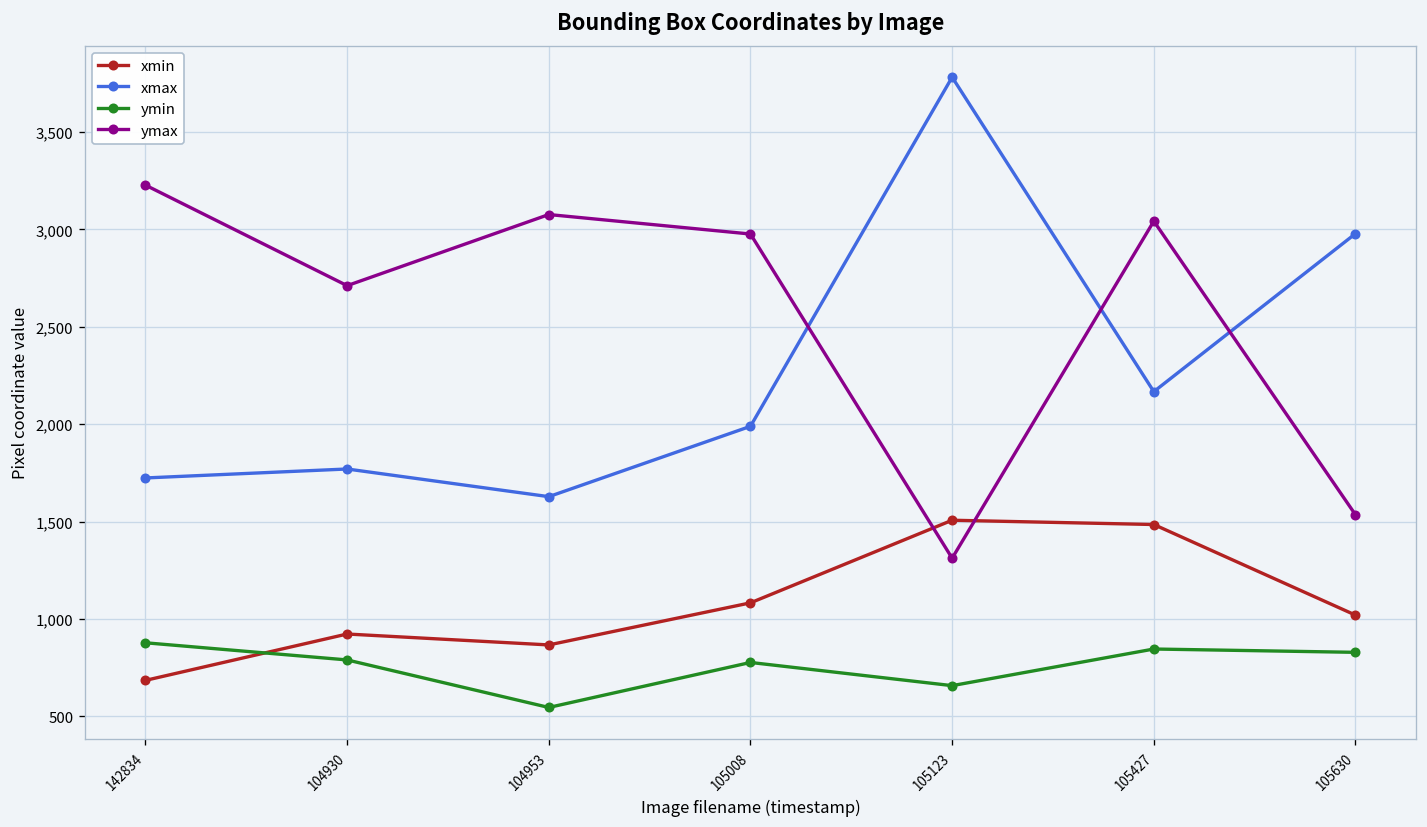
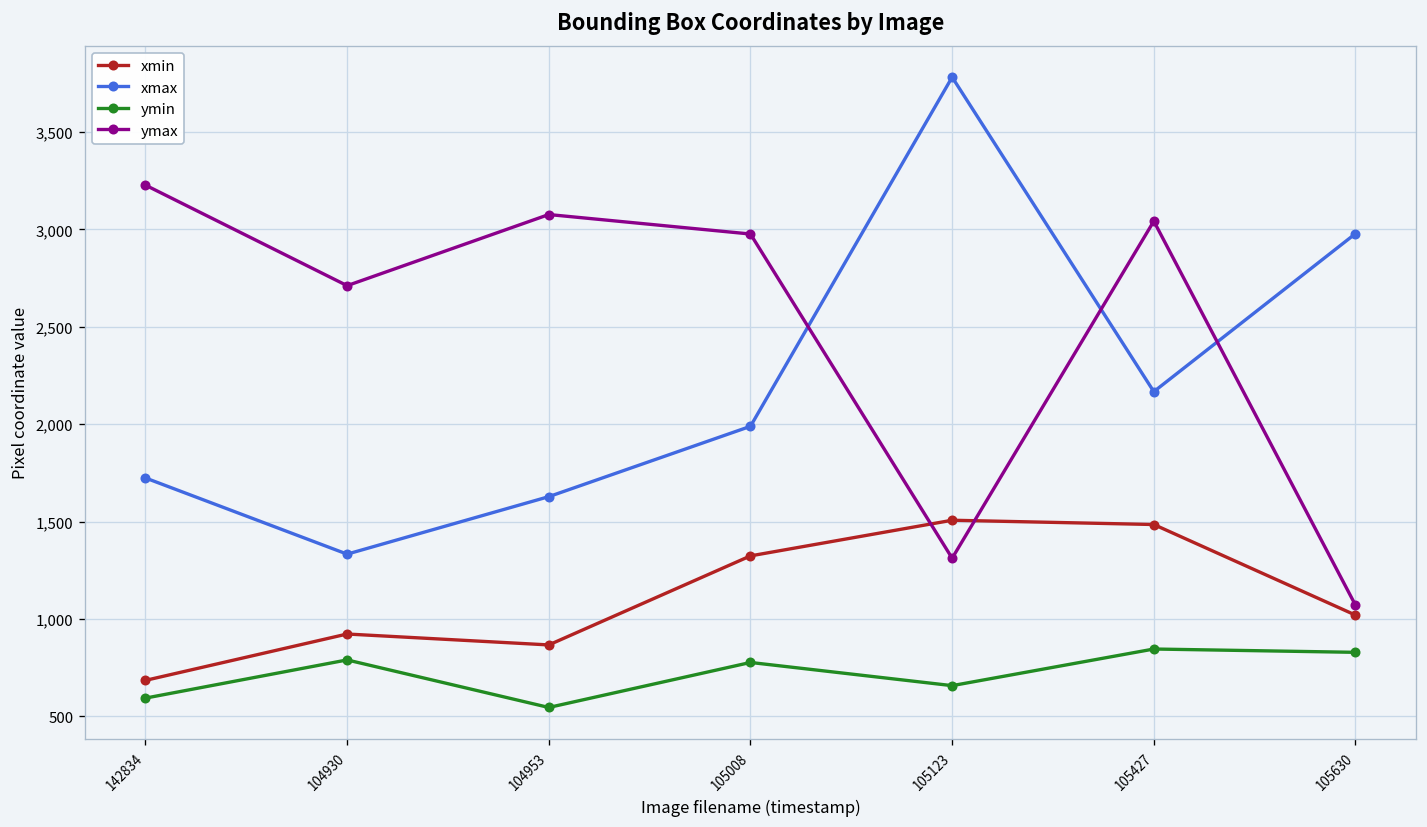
  {
    "xmin": {
      "142834": "690",
      "104930": "920",
      "104953": "870",
-     "105008": "1,080",
+     "105008": "1,320",
      "105123": "1,510",
      "105427": "1,490",
      "105630": "1,020"
    },
    "xmax": {
      "142834": "1,720",
-     "104930": "1,770",
+     "104930": "1,330",
      "104953": "1,630",
      "105008": "1,990",
      "105123": "3,780",
      "105427": "2,170",
      "105630": "2,980"
    },
    "ymin": {
-     "142834": "880",
+     "142834": "590",
      "104930": "790",
      "104953": "550",
      "105008": "780",
      "105123": "660",
      "105427": "850",
      "105630": "830"
    },
    "ymax": {
      "142834": "3,230",
      "104930": "2,710",
      "104953": "3,080",
      "105008": "2,980",
      "105123": "1,310",
      "105427": "3,040",
-     "105630": "1,540"
+     "105630": "1,070"
    }
  }
